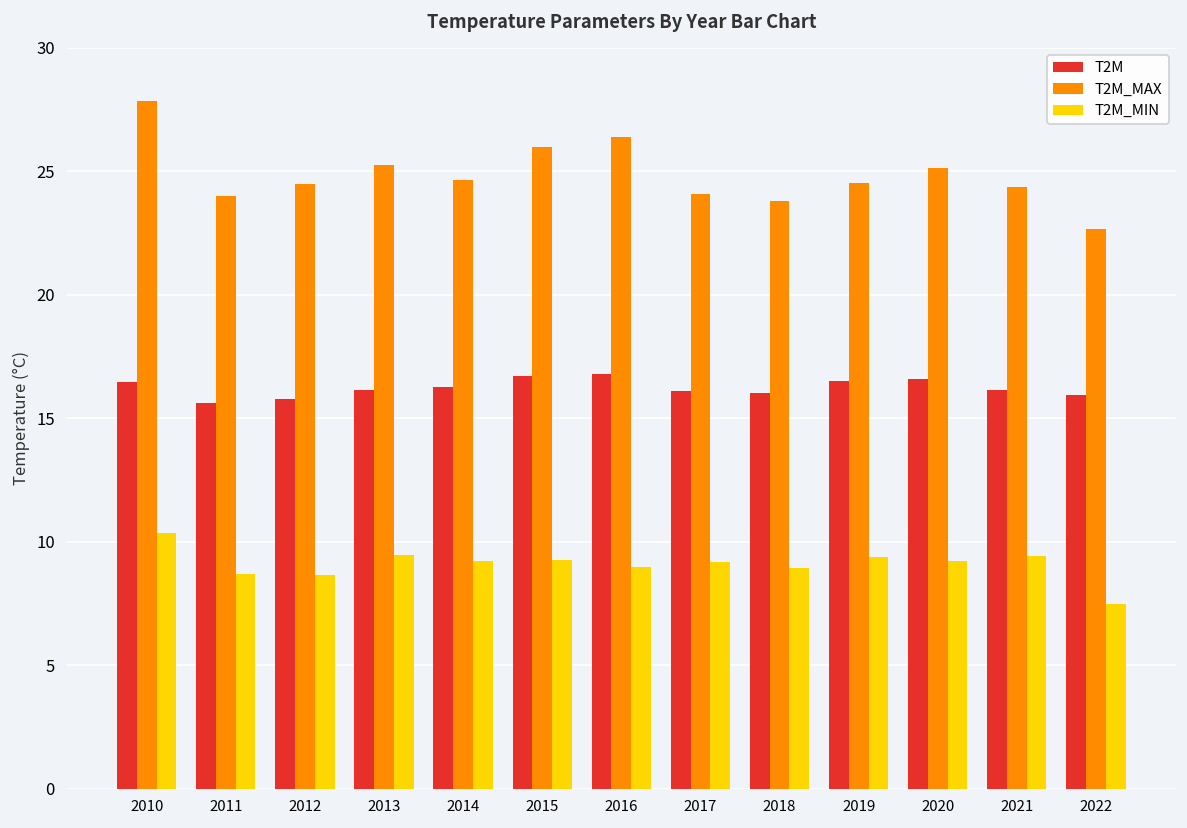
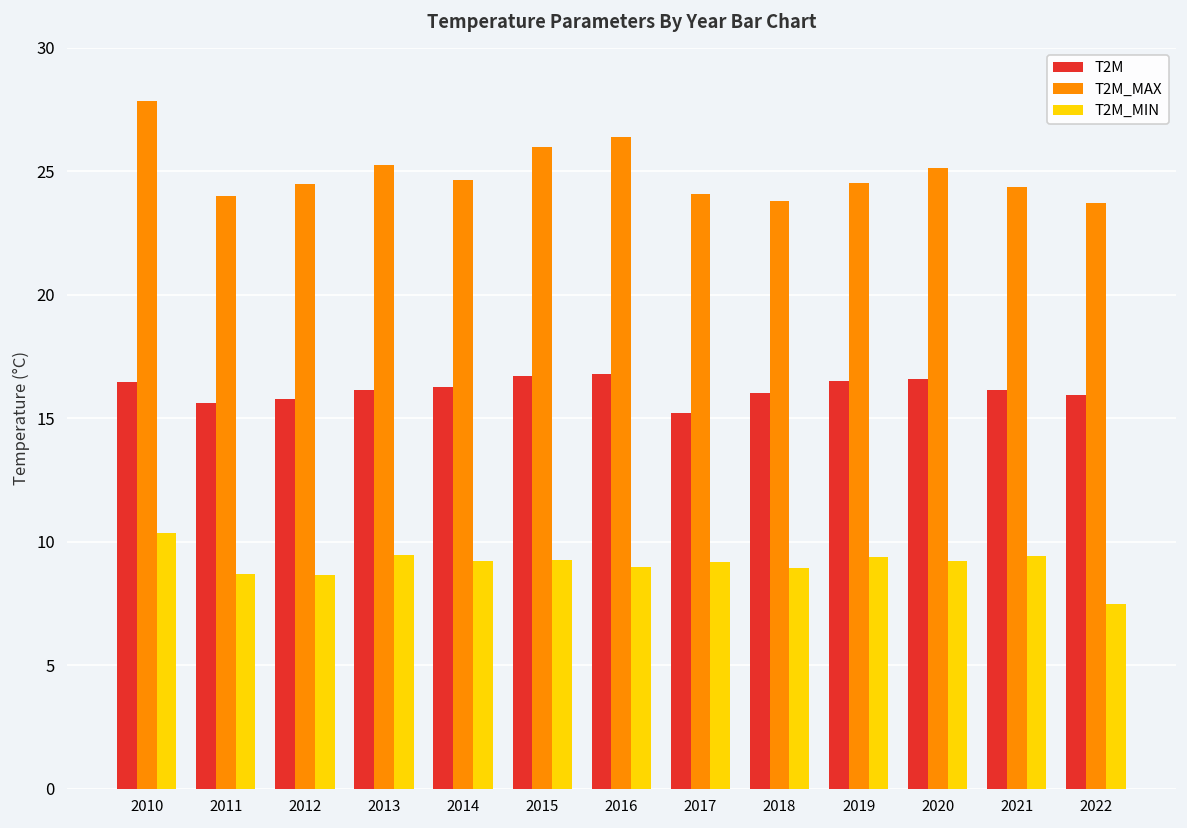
  {
    "T2M": {
      "2010": 16.5,
      "2011": 15.6,
      "2012": 15.8,
      "2013": 16.2,
      "2014": 16.3,
      "2015": 16.7,
      "2016": 16.8,
-     "2017": 16.1,
+     "2017": 15.2,
      "2018": 16.0,
      "2019": 16.5,
      "2020": 16.6,
      "2021": 16.2,
      "2022": 15.9
    },
    "T2M_MAX": {
      "2010": 27.8,
      "2011": 24.0,
      "2012": 24.5,
      "2013": 25.3,
      "2014": 24.7,
      "2015": 26.0,
      "2016": 26.4,
      "2017": 24.1,
      "2018": 23.8,
      "2019": 24.5,
      "2020": 25.1,
      "2021": 24.4,
-     "2022": 22.7
+     "2022": 23.7
    },
    "T2M_MIN": {
      "2010": 10.3,
      "2011": 8.7,
      "2012": 8.6,
      "2013": 9.5,
      "2014": 9.2,
      "2015": 9.2,
      "2016": 9.0,
      "2017": 9.2,
      "2018": 9.0,
      "2019": 9.4,
      "2020": 9.2,
      "2021": 9.4,
      "2022": 7.5
    }
  }
